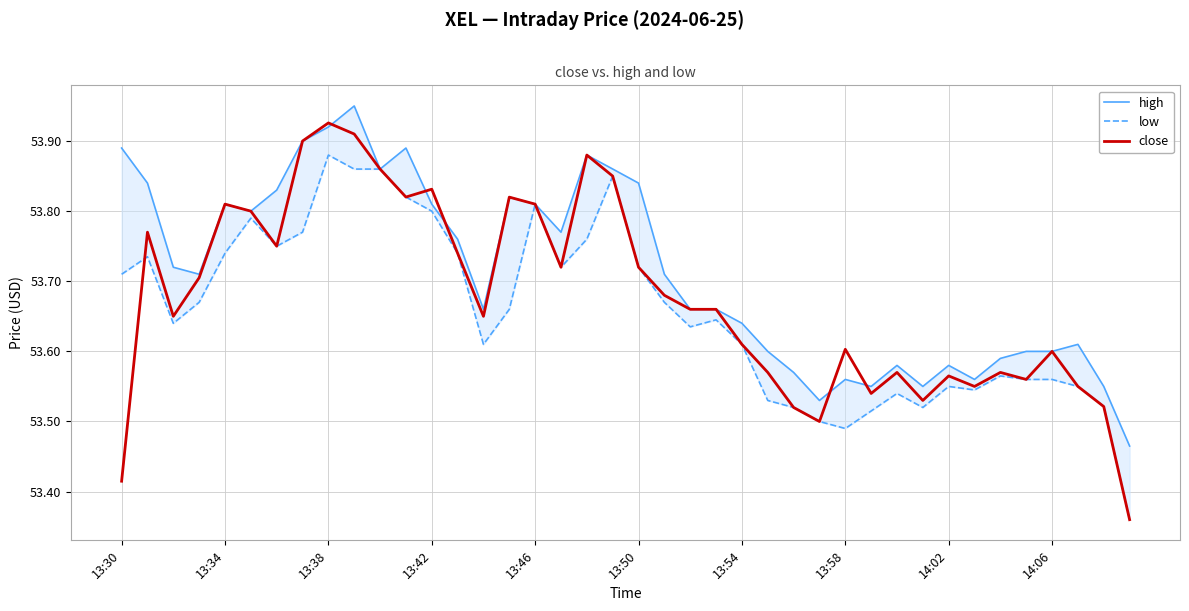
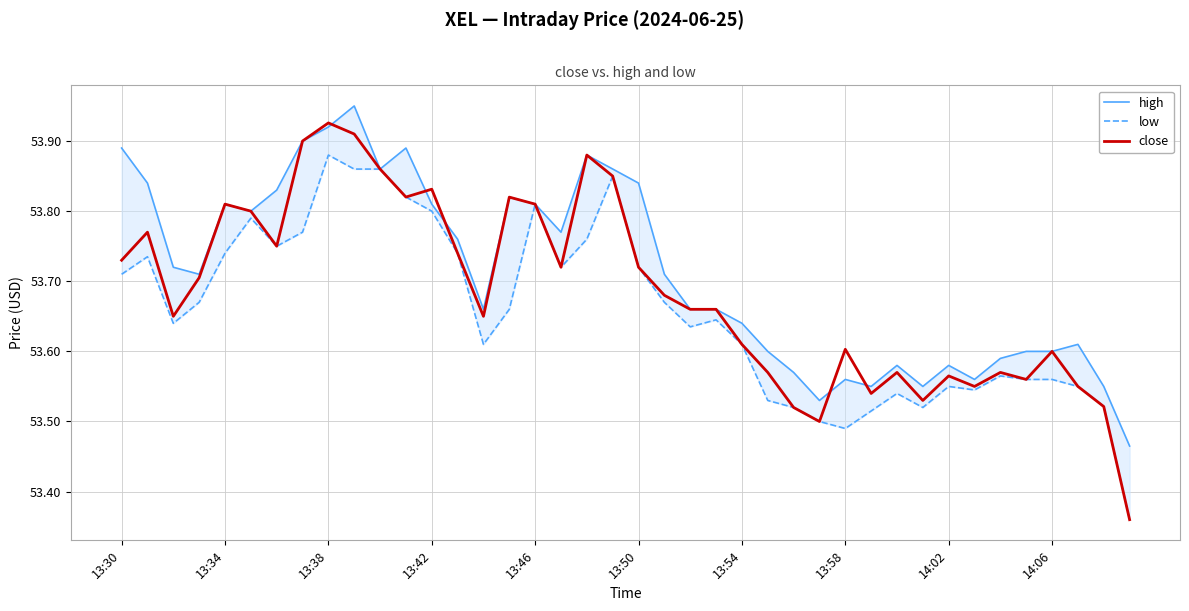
  {
    "close": {
-     "13:30": 53.41,
+     "13:30": 53.73,
      "13:38": 53.93,
      "13:42": 53.83,
      "13:58": 53.60,
      "14:02": 53.56
    }
  }
